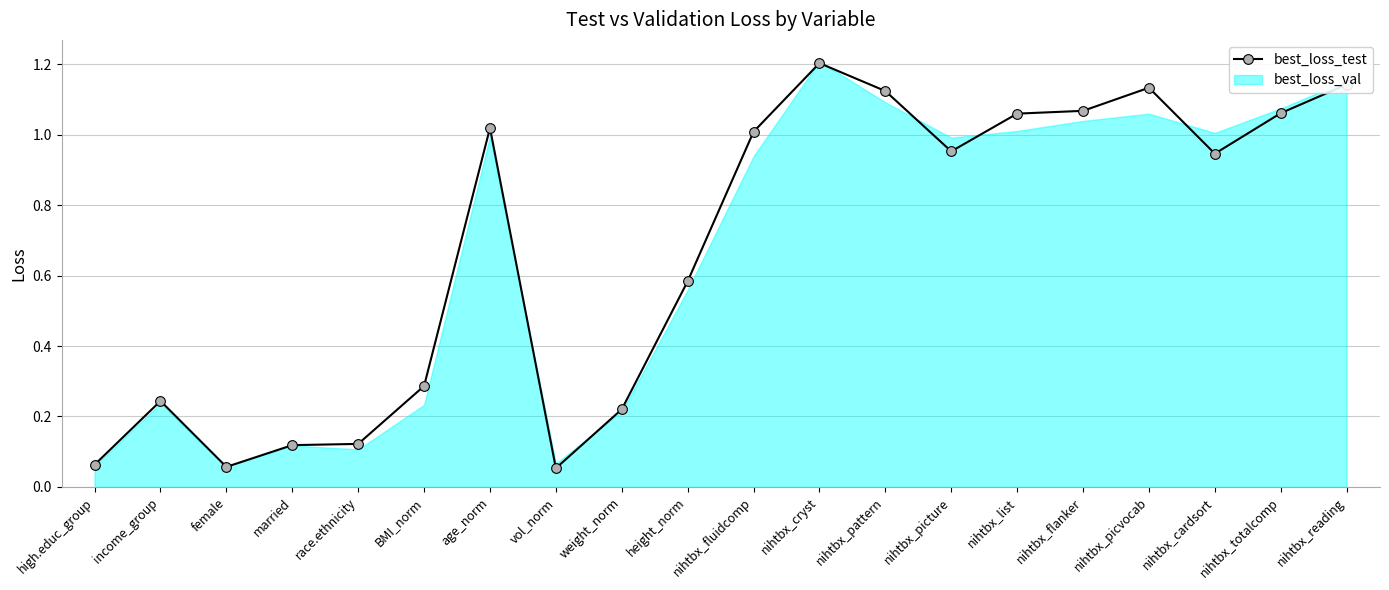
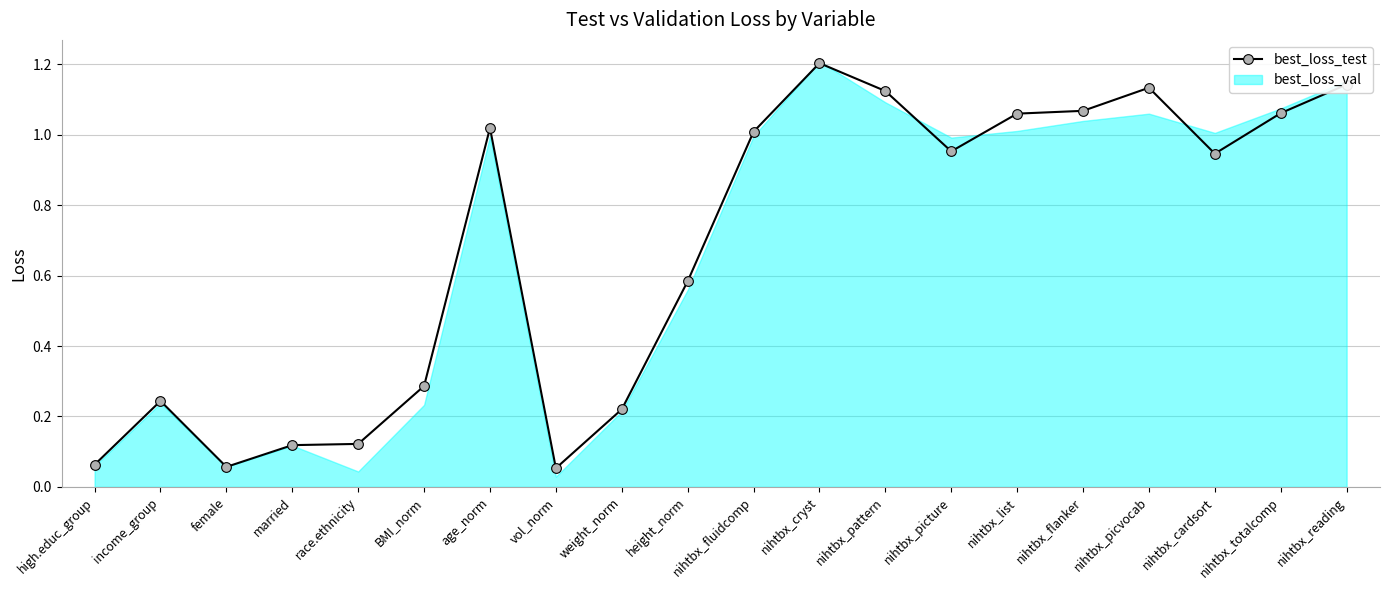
  {
    "best_loss_val": {
-     "race.ethnicity": 0.11,
+     "race.ethnicity": 0.04,
      "BMI_norm": 0.23,
      "age_norm": 1.00,
-     "vol_norm": 0.07,
+     "vol_norm": 0.03,
      "height_norm": 0.56,
-     "nihtbx_fluidcomp": 0.94,
+     "nihtbx_fluidcomp": 1.00,
      "nihtbx_pattern": 1.09,
      "nihtbx_picture": 0.99,
      "nihtbx_list": 1.01,
      "nihtbx_flanker": 1.04,
      "nihtbx_picvocab": 1.06,
      "nihtbx_cardsort": 1.01,
      "nihtbx_totalcomp": 1.07
    },
    "best_loss_test": {
      "race.ethnicity": 0.12,
      "BMI_norm": 0.29,
      "age_norm": 1.02,
      "vol_norm": 0.05,
      "height_norm": 0.58,
      "nihtbx_fluidcomp": 1.01,
      "nihtbx_pattern": 1.12,
      "nihtbx_picture": 0.95,
      "nihtbx_list": 1.06,
      "nihtbx_flanker": 1.07,
      "nihtbx_picvocab": 1.13,
      "nihtbx_cardsort": 0.95,
      "nihtbx_totalcomp": 1.06
    }
  }
